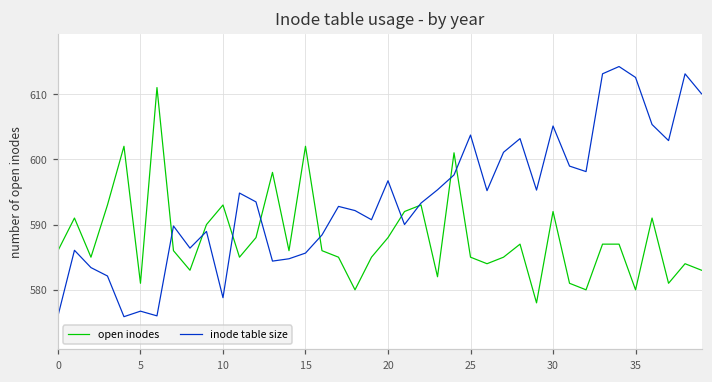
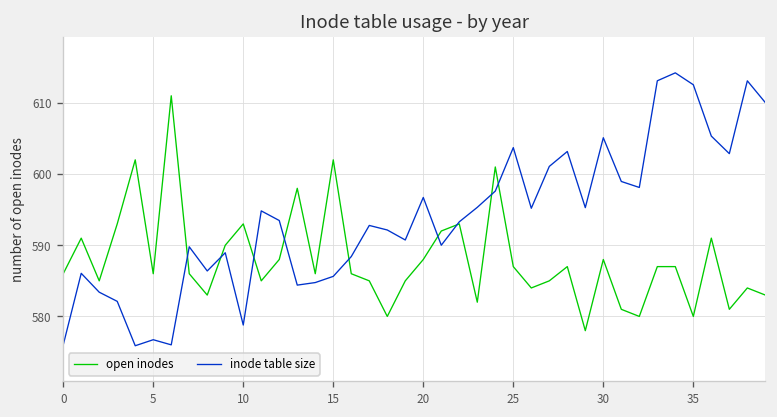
  {
    "open inodes": {
      "0": 586,
-     "5": 581,
+     "5": 586,
      "10": 593,
      "15": 602,
      "20": 588,
-     "25": 585,
-     "30": 592,
+     "25": 587,
+     "30": 588,
      "35": 580
    },
    "inode table size": {
      "0": 576,
      "5": 577,
      "10": 579,
      "15": 586,
      "20": 597,
      "25": 604,
      "30": 605,
      "35": 613
    }
  }
